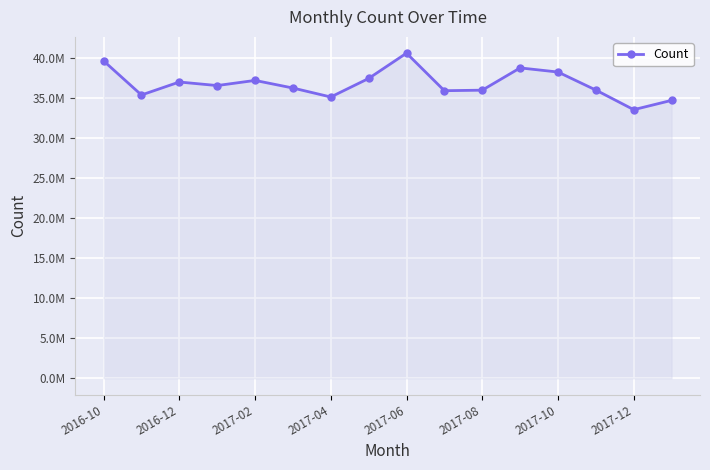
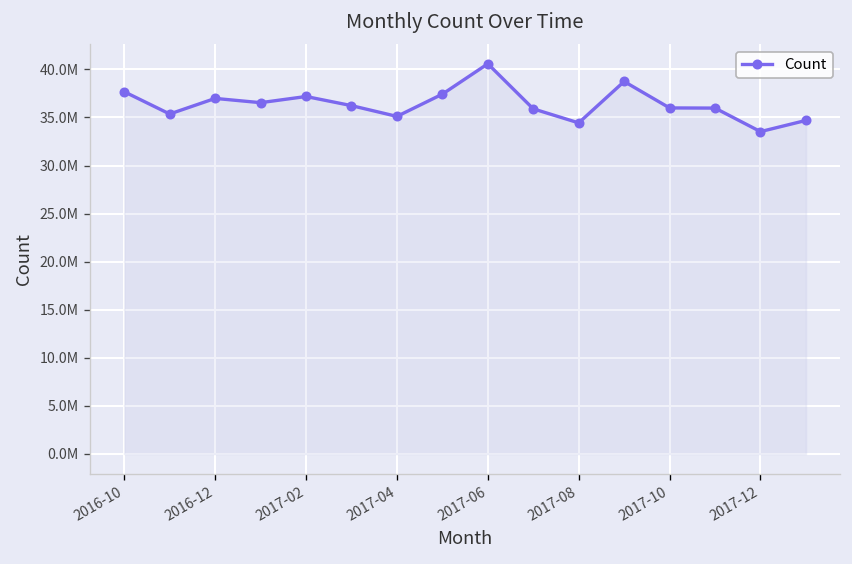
  {
-   "2016-10": 40000000,
+   "2016-10": 38000000,
    "2016-12": 37000000,
    "2017-02": 37000000,
    "2017-04": 35000000,
    "2017-06": 41000000,
-   "2017-08": 36000000,
-   "2017-10": 38000000,
+   "2017-08": 34000000,
+   "2017-10": 36000000,
    "2017-12": 34000000
  }
